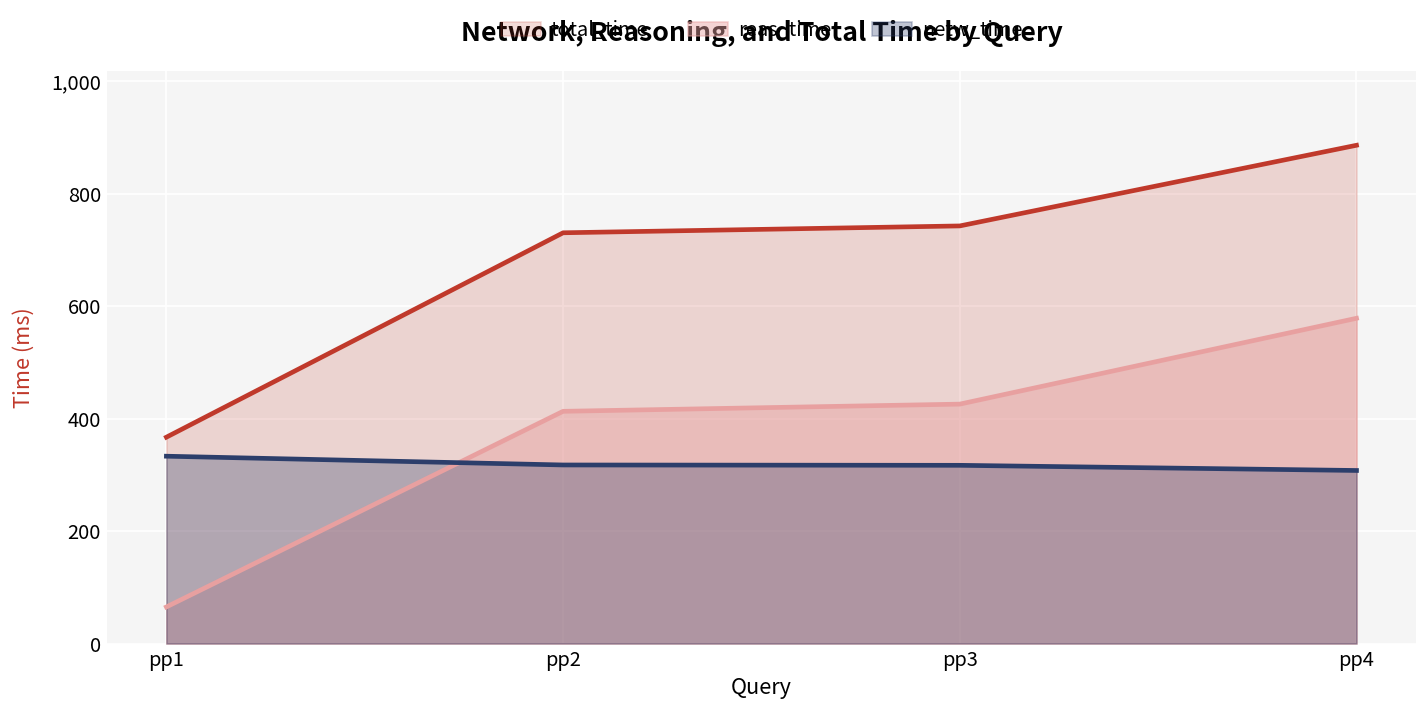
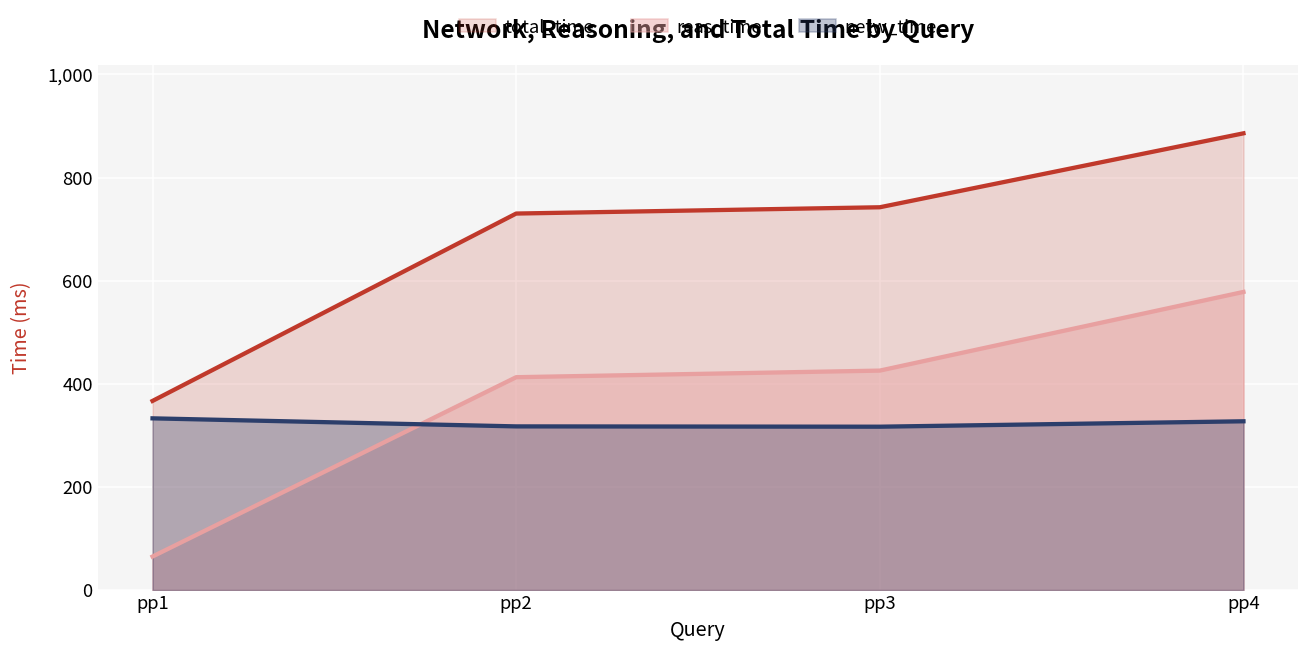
  {
    "netw_time": {
      "pp1": 330,
      "pp2": 320,
      "pp3": 320,
-     "pp4": 310
+     "pp4": 330
    }
  }
